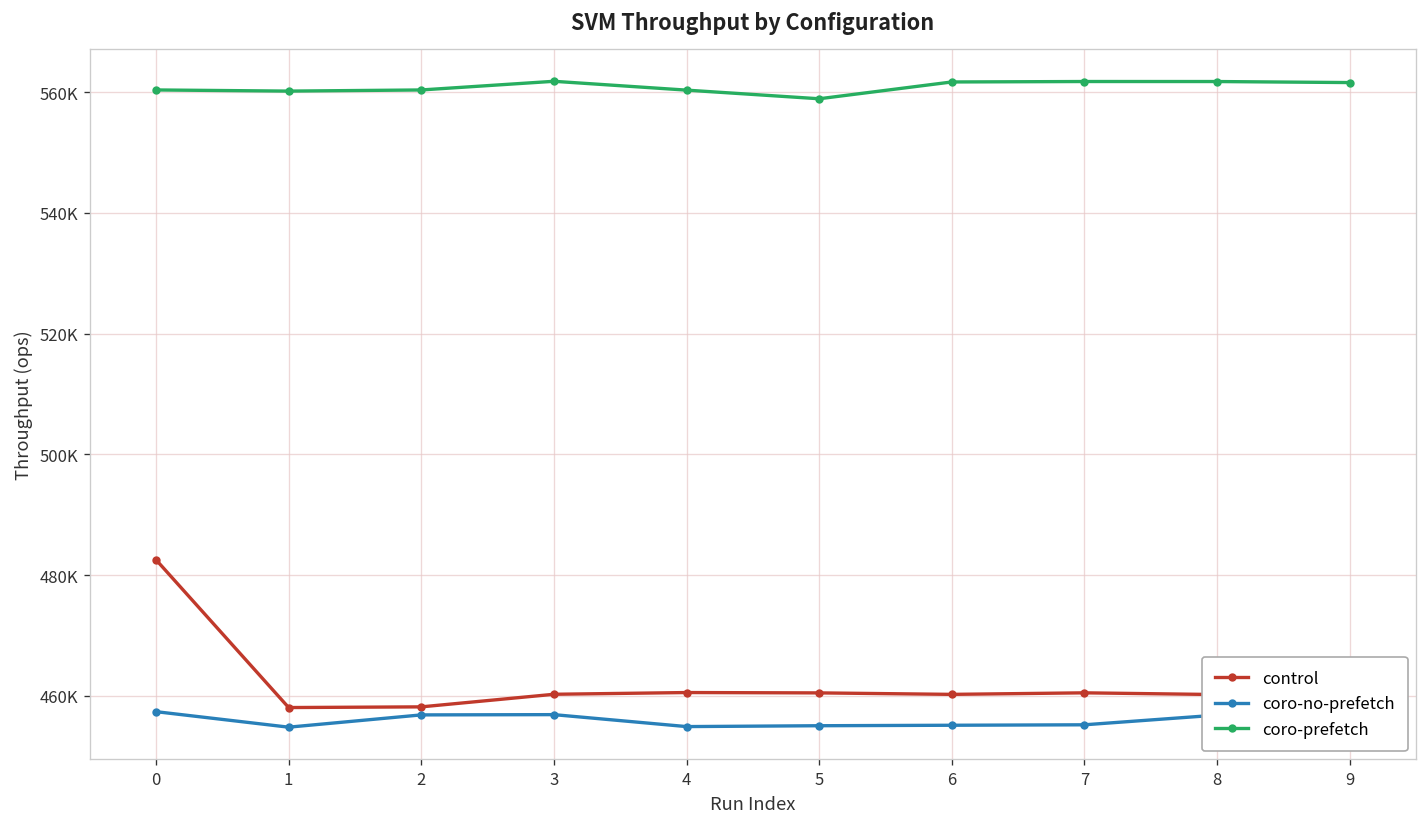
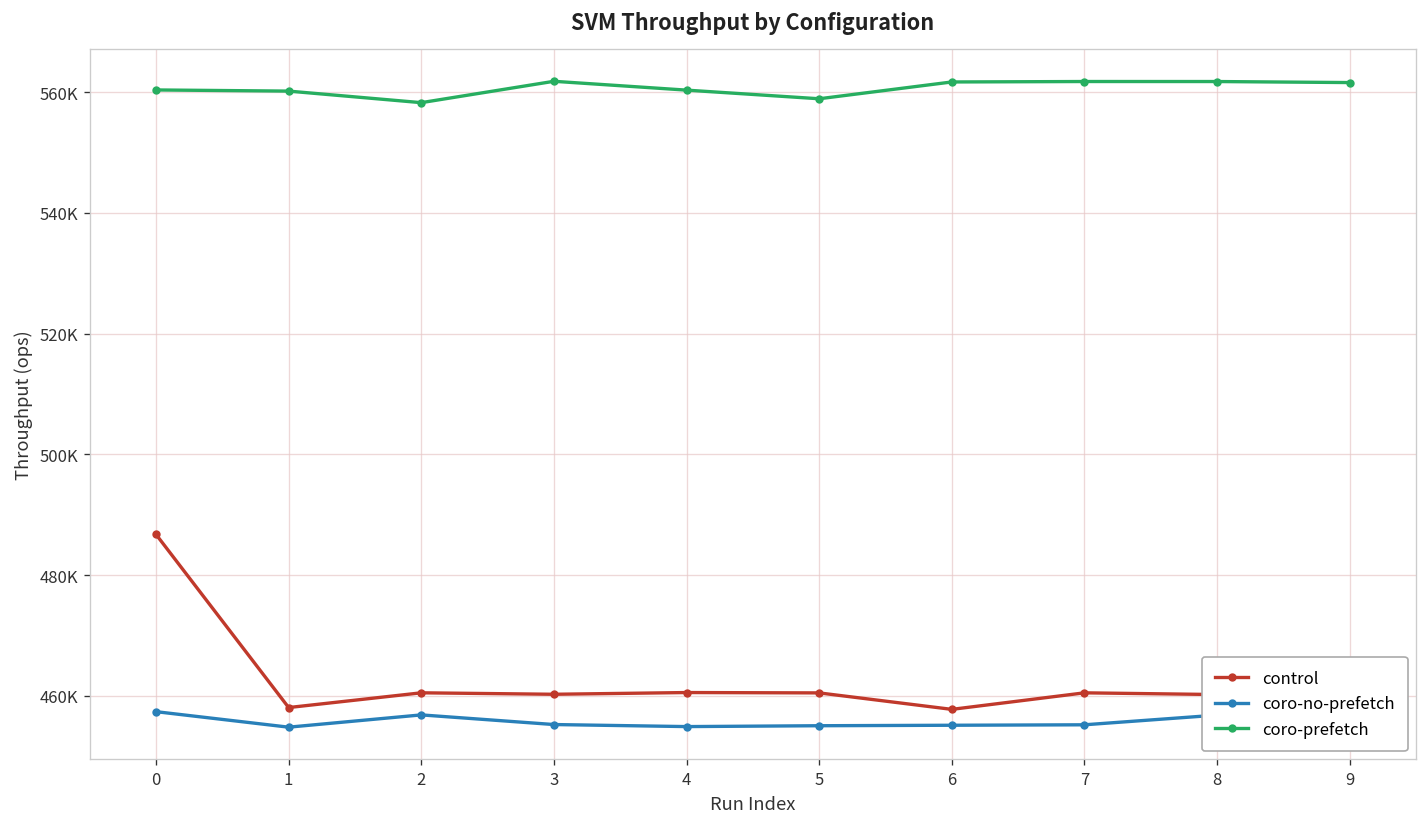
  {
    "control": {
-     "0": 483000,
+     "0": 487000,
      "1": 458000,
-     "2": 458000,
+     "2": 461000,
      "3": 460000,
      "4": 461000,
      "5": 461000,
-     "6": 460000,
+     "6": 458000,
      "7": 461000
    },
    "coro-no-prefetch": {
      "0": 457000,
      "1": 455000,
      "2": 457000,
-     "3": 457000,
+     "3": 455000,
      "4": 455000,
      "5": 455000,
      "6": 455000,
      "7": 455000
    },
    "coro-prefetch": {
      "0": 560000,
      "1": 560000,
-     "2": 560000,
+     "2": 558000,
      "3": 562000,
      "4": 560000,
      "5": 559000,
      "6": 562000,
      "7": 562000,
      "8": 562000,
      "9": 562000
    }
  }
